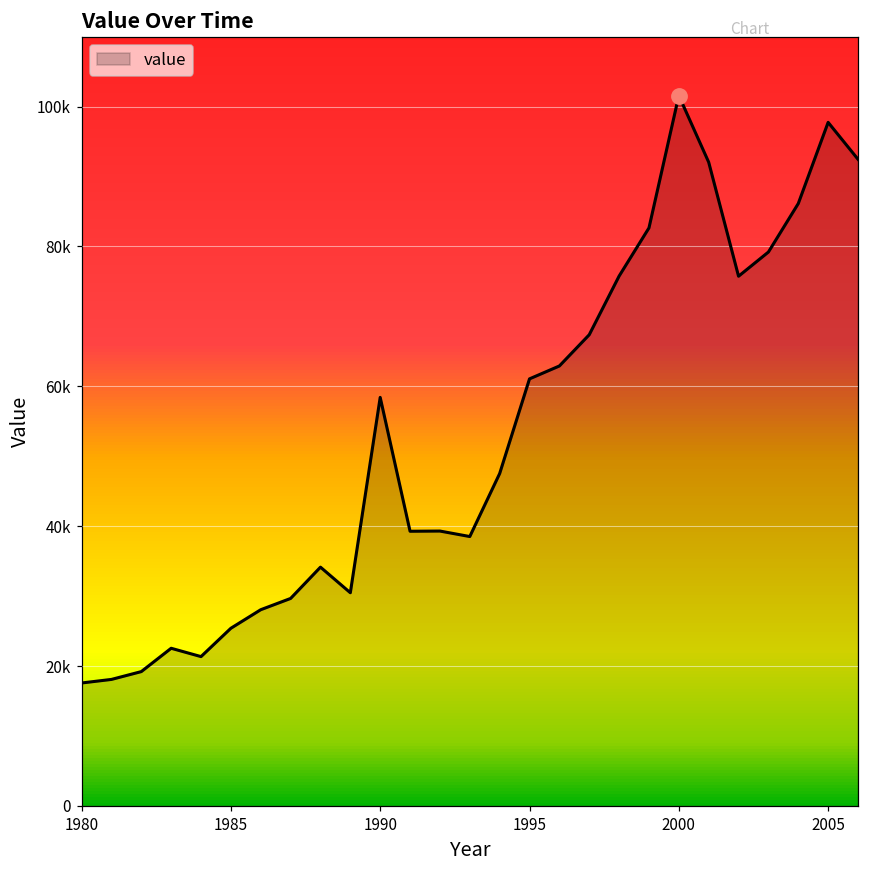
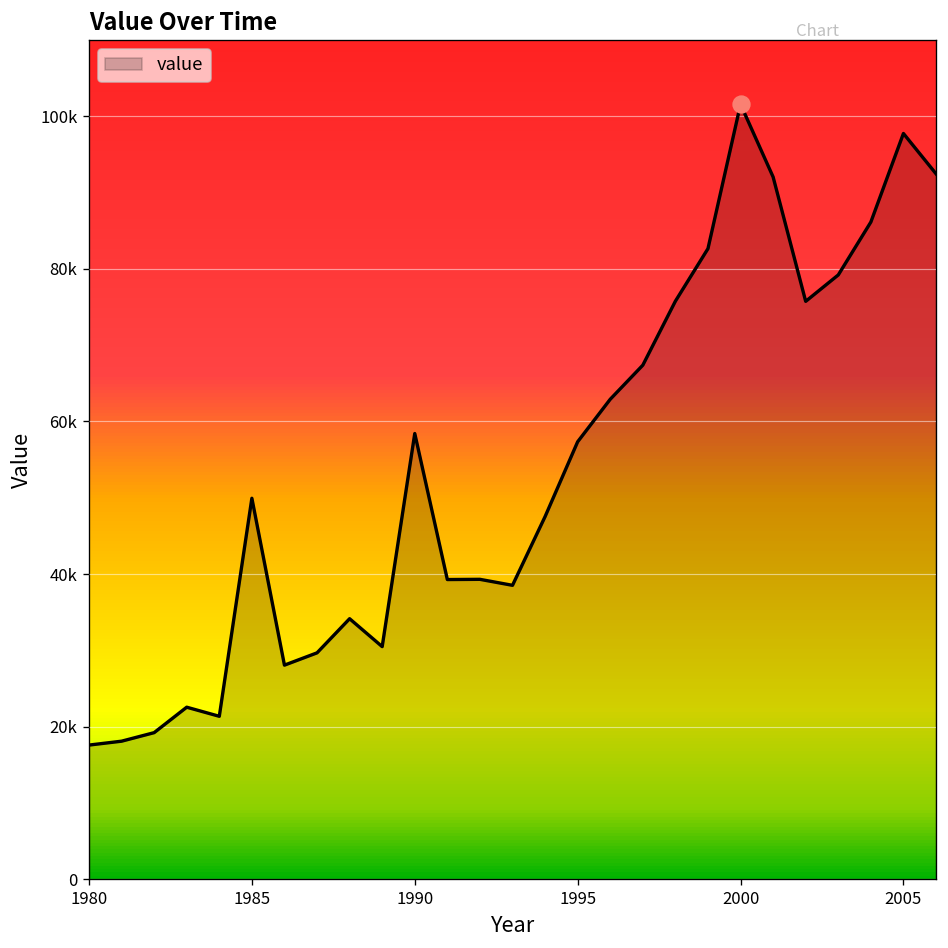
  {
    "value": {
      "1980": 18000,
-     "1985": 25000,
+     "1985": 50000,
      "1990": 58000,
-     "1995": 61000,
+     "1995": 57000,
      "2005": 98000
    }
  }
